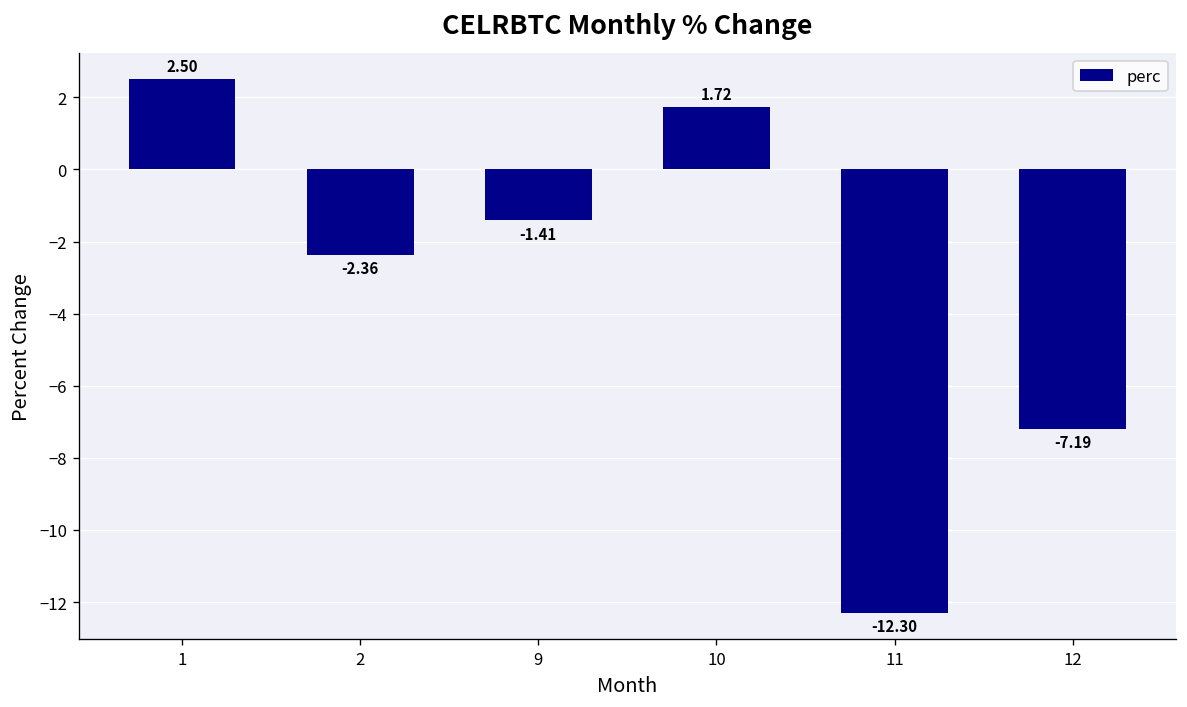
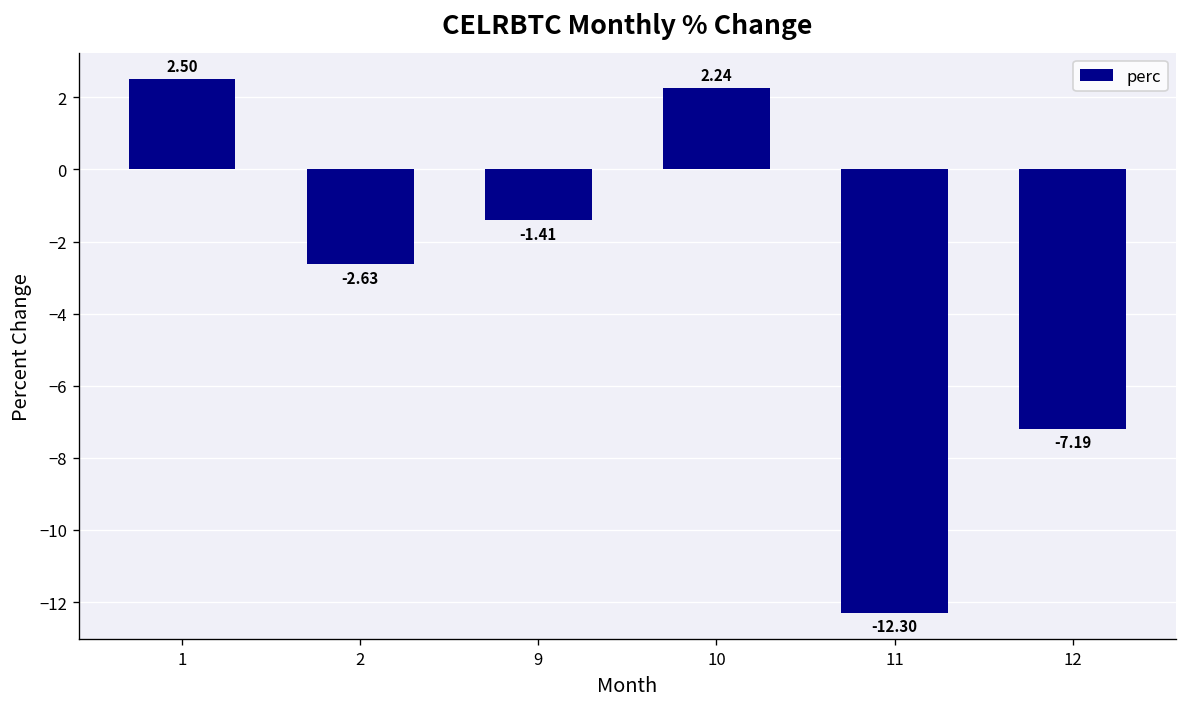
  {
    "1": 2.50,
-   "2": -2.36,
+   "2": -2.63,
    "9": -1.41,
-   "10": 1.72,
+   "10": 2.24,
    "11": -12.30,
    "12": -7.19
  }
